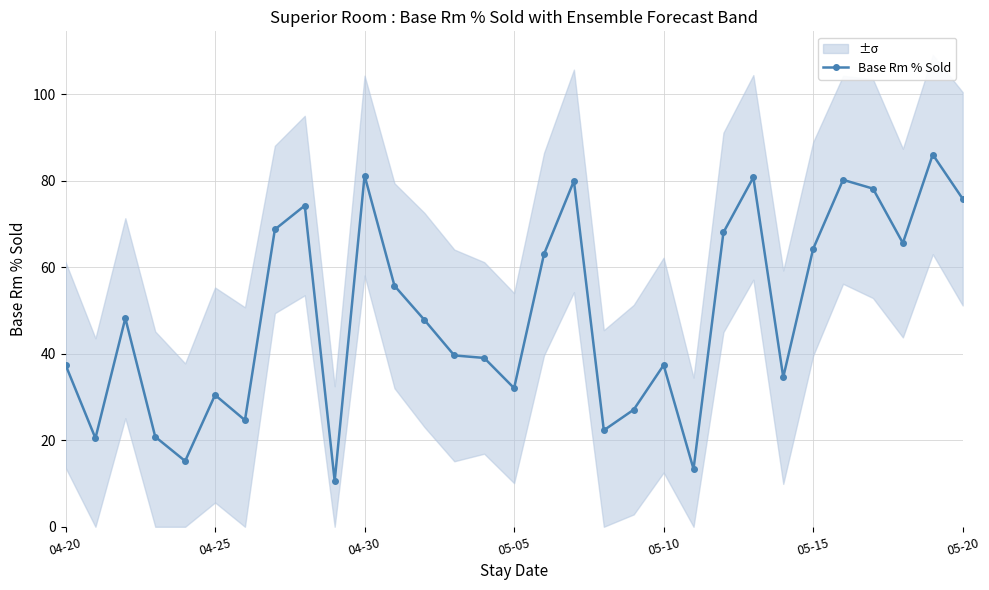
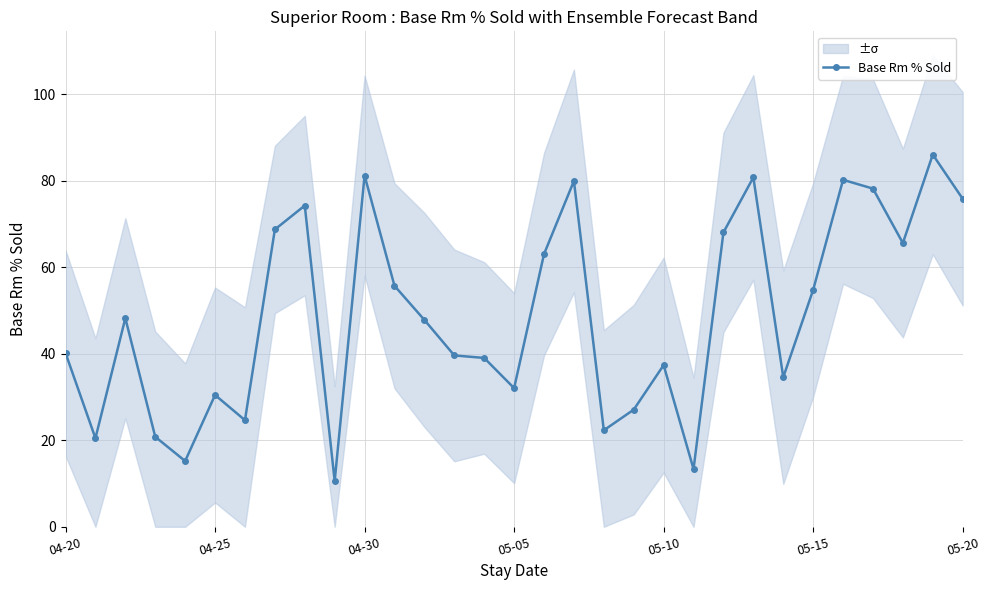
  {
    "Base Rm % Sold": {
-     "04-20": 37,
+     "04-20": 40,
      "04-25": 30,
      "04-30": 81,
      "05-05": 32,
      "05-10": 37,
-     "05-15": 64,
+     "05-15": 55,
      "05-20": 76
    }
  }
